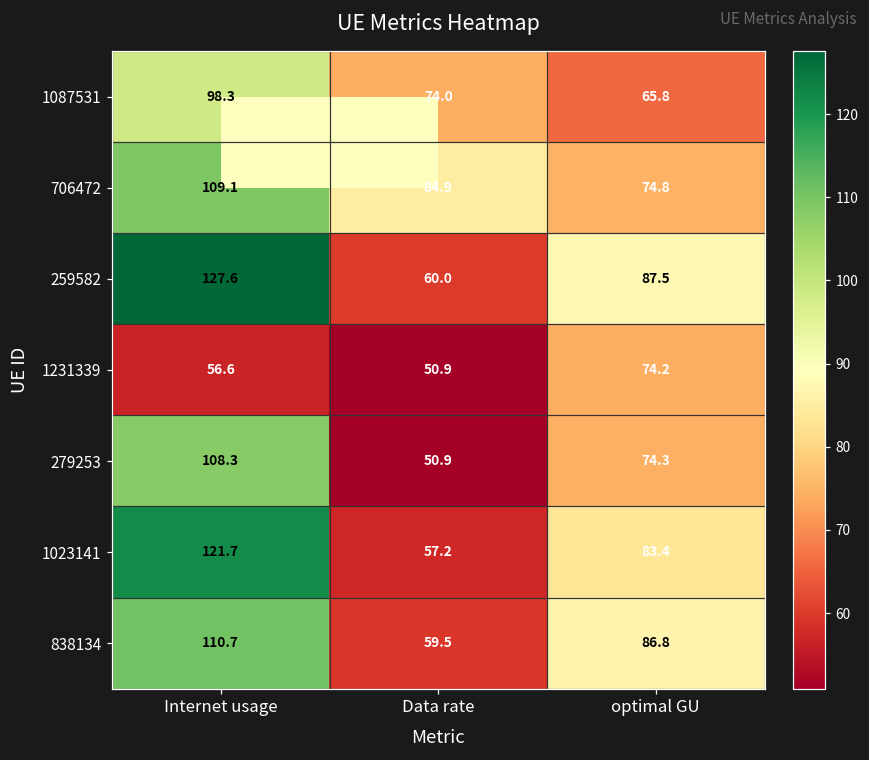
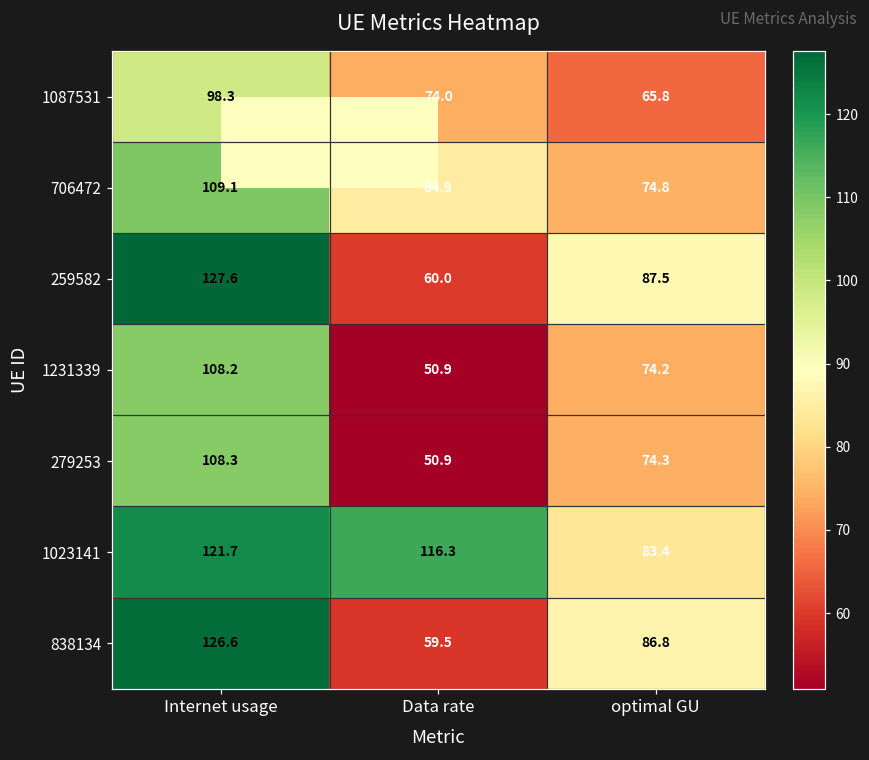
  {
    "1087531": {
      "optimal GU": 65.8
    },
    "706472": {
      "optimal GU": 74.8
    },
    "259582": {
      "Internet usage": 127.6,
      "Data rate": 60.0,
      "optimal GU": 87.5
    },
    "1231339": {
-     "Internet usage": 56.6,
+     "Internet usage": 108.2,
      "Data rate": 50.9,
      "optimal GU": 74.2
    },
    "279253": {
      "Internet usage": 108.3,
      "Data rate": 50.9,
      "optimal GU": 74.3
    },
    "1023141": {
      "Internet usage": 121.7,
-     "Data rate": 57.2,
+     "Data rate": 116.3,
      "optimal GU": 83.4
    },
    "838134": {
-     "Internet usage": 110.7,
+     "Internet usage": 126.6,
      "Data rate": 59.5,
      "optimal GU": 86.8
    }
  }
